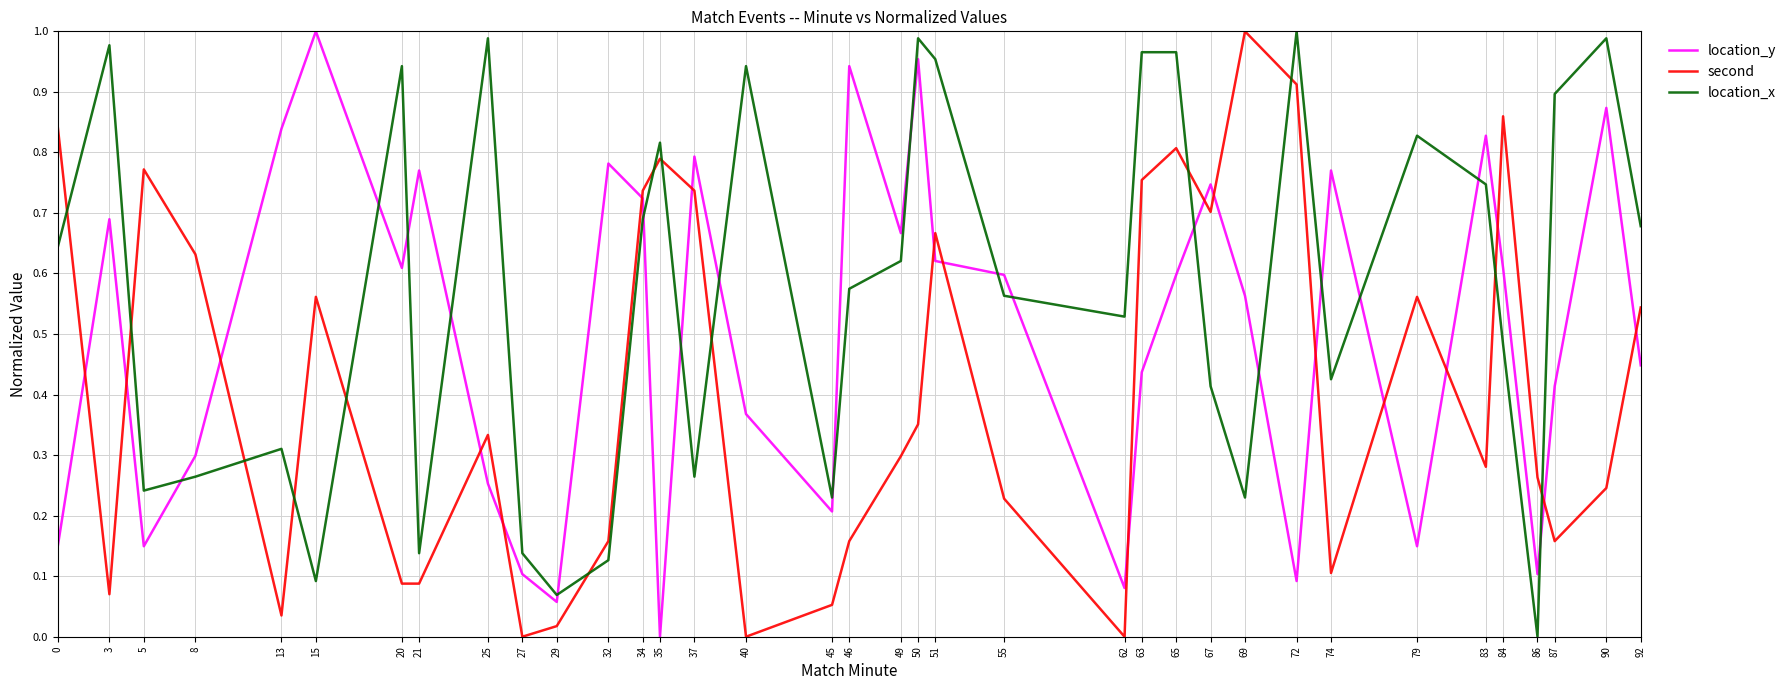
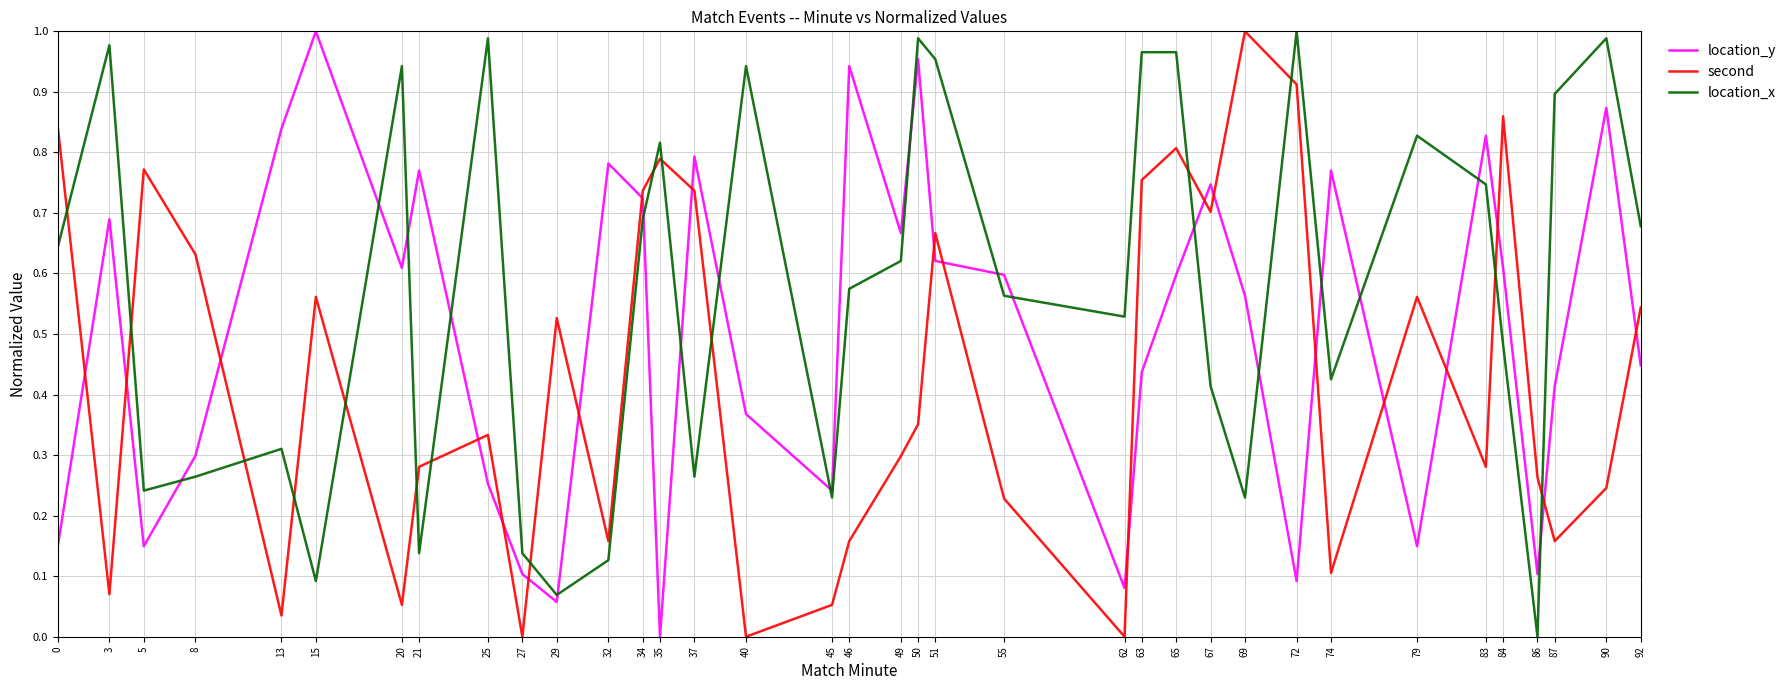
  {
    "location_y": {
      "0": 0.15,
      "3": 0.69,
      "5": 0.15,
      "8": 0.30,
      "13": 0.84,
      "15": 1.00,
      "20": 0.61,
      "21": 0.77,
      "25": 0.25,
      "27": 0.10,
      "29": 0.06,
      "32": 0.78,
      "34": 0.72,
      "35": 0.00,
      "37": 0.79,
      "40": 0.37,
-     "45": 0.21,
+     "45": 0.24,
      "46": 0.94,
      "49": 0.67,
      "50": 0.95,
      "51": 0.62,
      "55": 0.60,
      "62": 0.08,
      "63": 0.44,
      "65": 0.60,
      "67": 0.75,
      "69": 0.56,
      "72": 0.09,
      "74": 0.77,
      "79": 0.15,
      "83": 0.83,
      "84": 0.61,
      "86": 0.10,
      "87": 0.41,
      "90": 0.87,
      "92": 0.45
    },
    "second": {
      "0": 0.84,
      "3": 0.07,
      "5": 0.77,
      "8": 0.63,
      "13": 0.04,
      "15": 0.56,
-     "20": 0.09,
-     "21": 0.09,
+     "20": 0.05,
+     "21": 0.28,
      "25": 0.33,
      "27": 0.00,
-     "29": 0.02,
+     "29": 0.53,
      "32": 0.16,
      "34": 0.74,
      "35": 0.79,
      "37": 0.74,
      "40": 0.00,
      "45": 0.05,
      "46": 0.16,
      "49": 0.30,
      "50": 0.35,
      "51": 0.67,
      "55": 0.23,
      "62": 0.00,
      "63": 0.75,
      "65": 0.81,
      "67": 0.70,
      "69": 1.00,
      "72": 0.91,
      "74": 0.11,
      "79": 0.56,
      "83": 0.28,
      "84": 0.86,
      "86": 0.26,
      "87": 0.16,
      "90": 0.25,
      "92": 0.54
    },
    "location_x": {
      "0": 0.64,
      "3": 0.98,
      "5": 0.24,
      "8": 0.26,
      "13": 0.31,
      "15": 0.09,
      "20": 0.94,
      "21": 0.14,
      "25": 0.99,
      "27": 0.14,
      "29": 0.07,
      "32": 0.13,
      "34": 0.69,
      "35": 0.82,
      "37": 0.26,
      "40": 0.94,
      "45": 0.23,
      "46": 0.57,
      "49": 0.62,
      "50": 0.99,
      "51": 0.95,
      "55": 0.56,
      "62": 0.53,
      "63": 0.97,
      "65": 0.97,
      "67": 0.41,
      "69": 0.23,
      "72": 1.00,
      "74": 0.43,
      "79": 0.83,
      "83": 0.75,
      "84": 0.48,
      "86": 0.00,
      "87": 0.90,
      "90": 0.99,
      "92": 0.68
    }
  }
